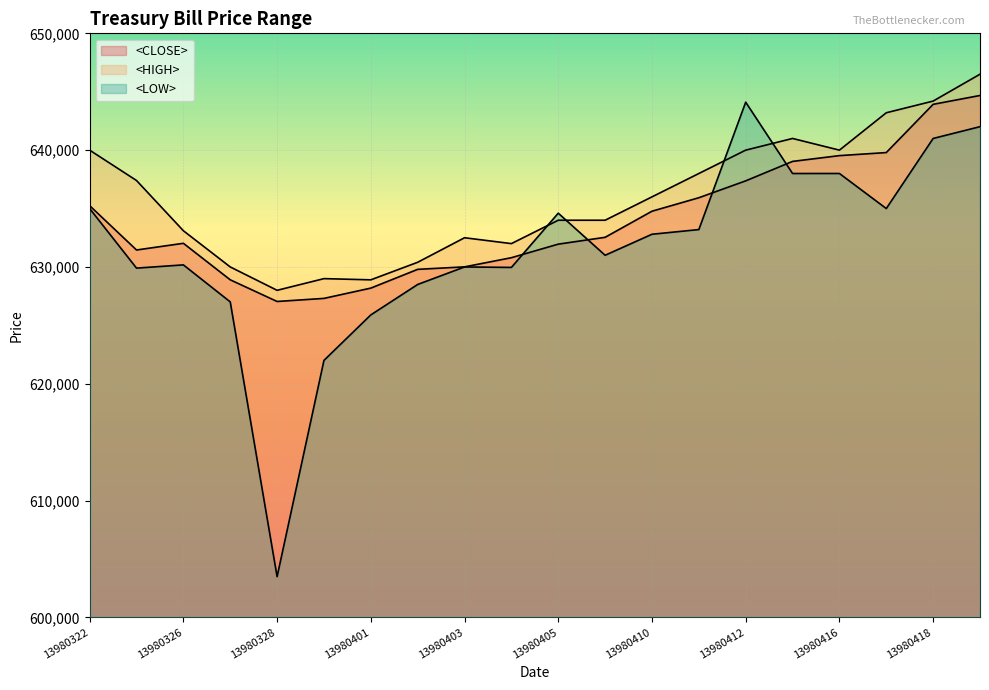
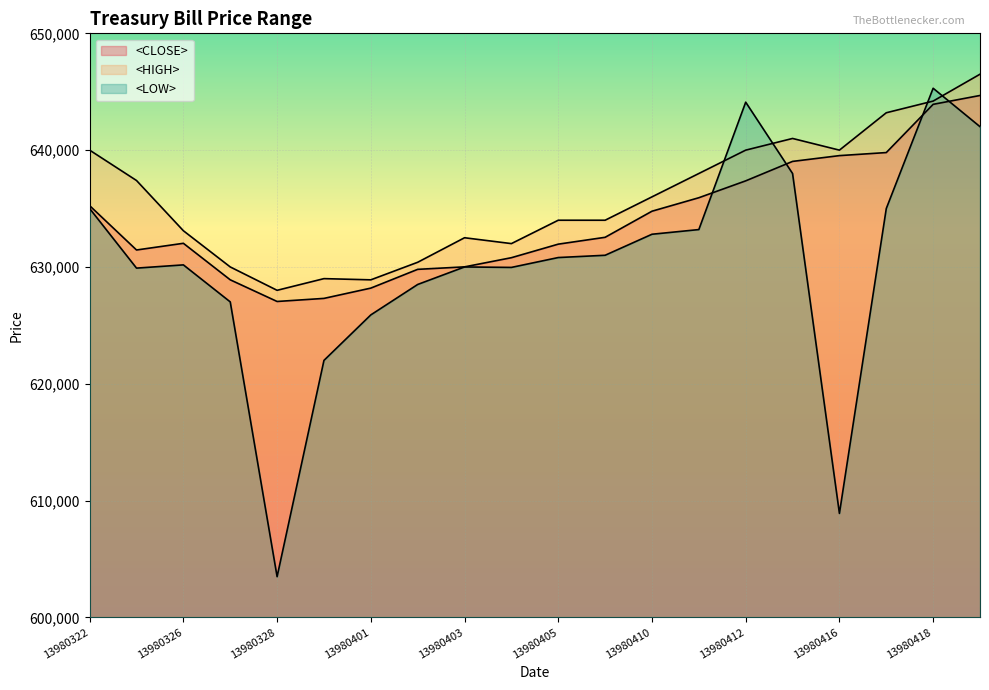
  {
    "<LOW>": {
      "13980322": "635,000",
      "13980326": "630,200",
      "13980328": "603,500",
      "13980401": "625,900",
-     "13980405": "634,600",
+     "13980405": "630,800",
      "13980410": "632,800",
      "13980412": "644,100",
-     "13980416": "638,000",
-     "13980418": "641,000"
+     "13980416": "608,900",
+     "13980418": "645,300"
    }
  }
